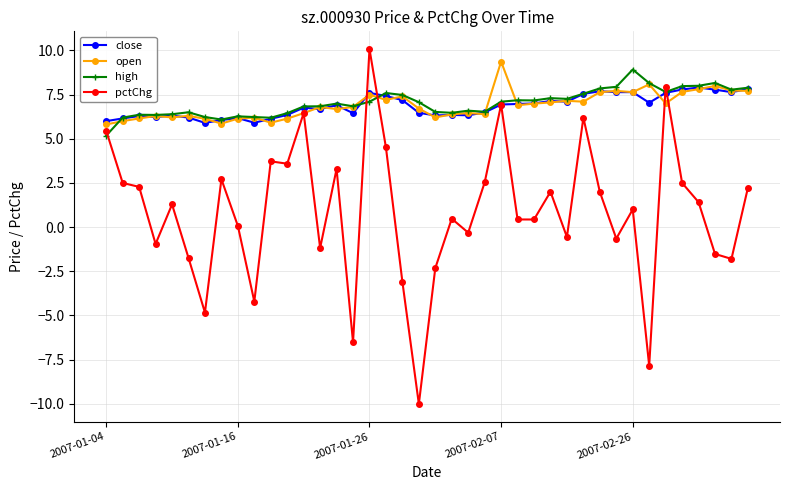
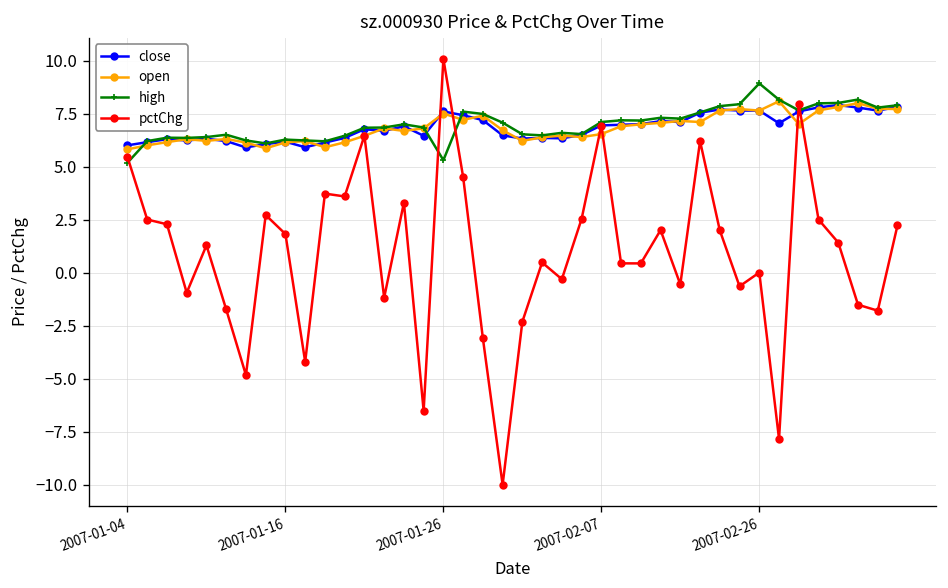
  {
    "close": {
      "2007-01-04": 6.0
    },
    "open": {
      "2007-01-04": 5.8,
-     "2007-02-07": 9.4
+     "2007-02-07": 6.5
    },
    "high": {
      "2007-01-04": 5.2,
-     "2007-01-26": 7.1,
+     "2007-01-26": 5.3,
      "2007-02-07": 7.1,
      "2007-02-26": 8.9
    },
    "pctChg": {
      "2007-01-04": 5.4,
-     "2007-01-16": 0.1,
+     "2007-01-16": 1.8,
      "2007-01-26": 10.1,
-     "2007-02-26": 1
+     "2007-02-26": 0
    }
  }
